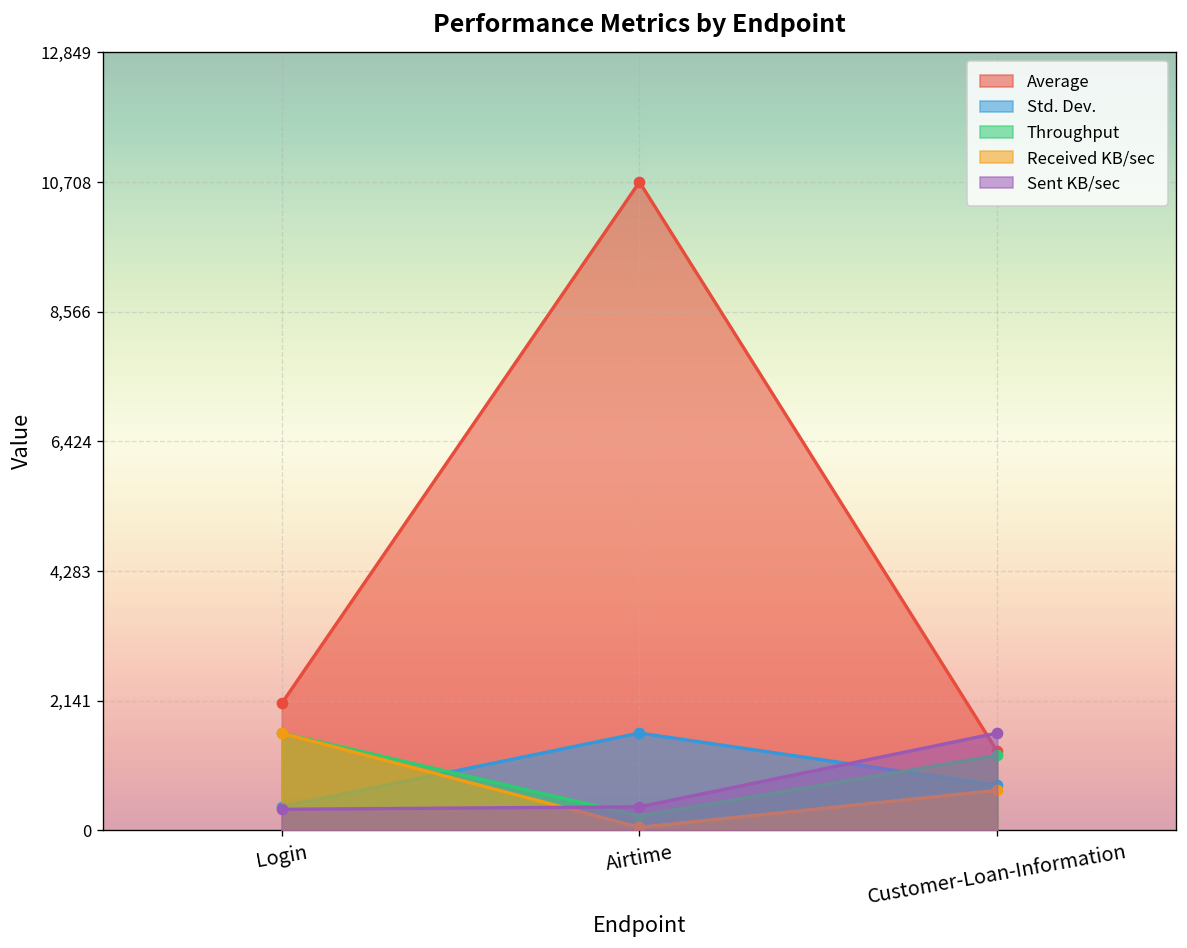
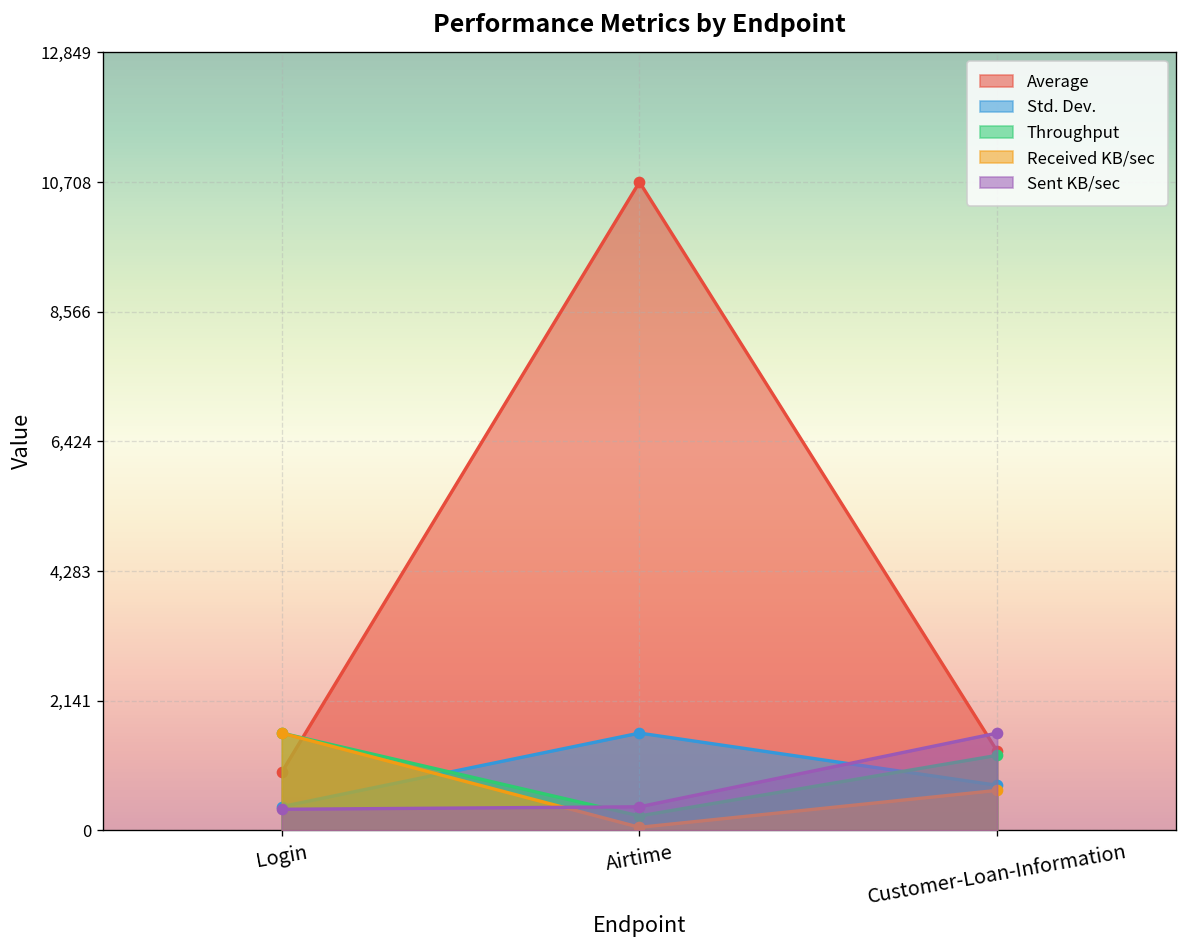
  {
    "Average": {
-     "Login": "2,100",
+     "Login": "1,000",
      "Airtime": "10,700",
      "Customer-Loan-Information": "1,300"
    },
    "Std. Dev.": {
      "Airtime": "1,600",
      "Customer-Loan-Information": "700"
    },
    "Throughput": {
      "Airtime": "200",
      "Customer-Loan-Information": "1,200"
    },
    "Received KB/sec": {
      "Airtime": "0",
      "Customer-Loan-Information": "700"
    },
    "Sent KB/sec": {
      "Airtime": "400",
      "Customer-Loan-Information": "1,600"
    }
  }
